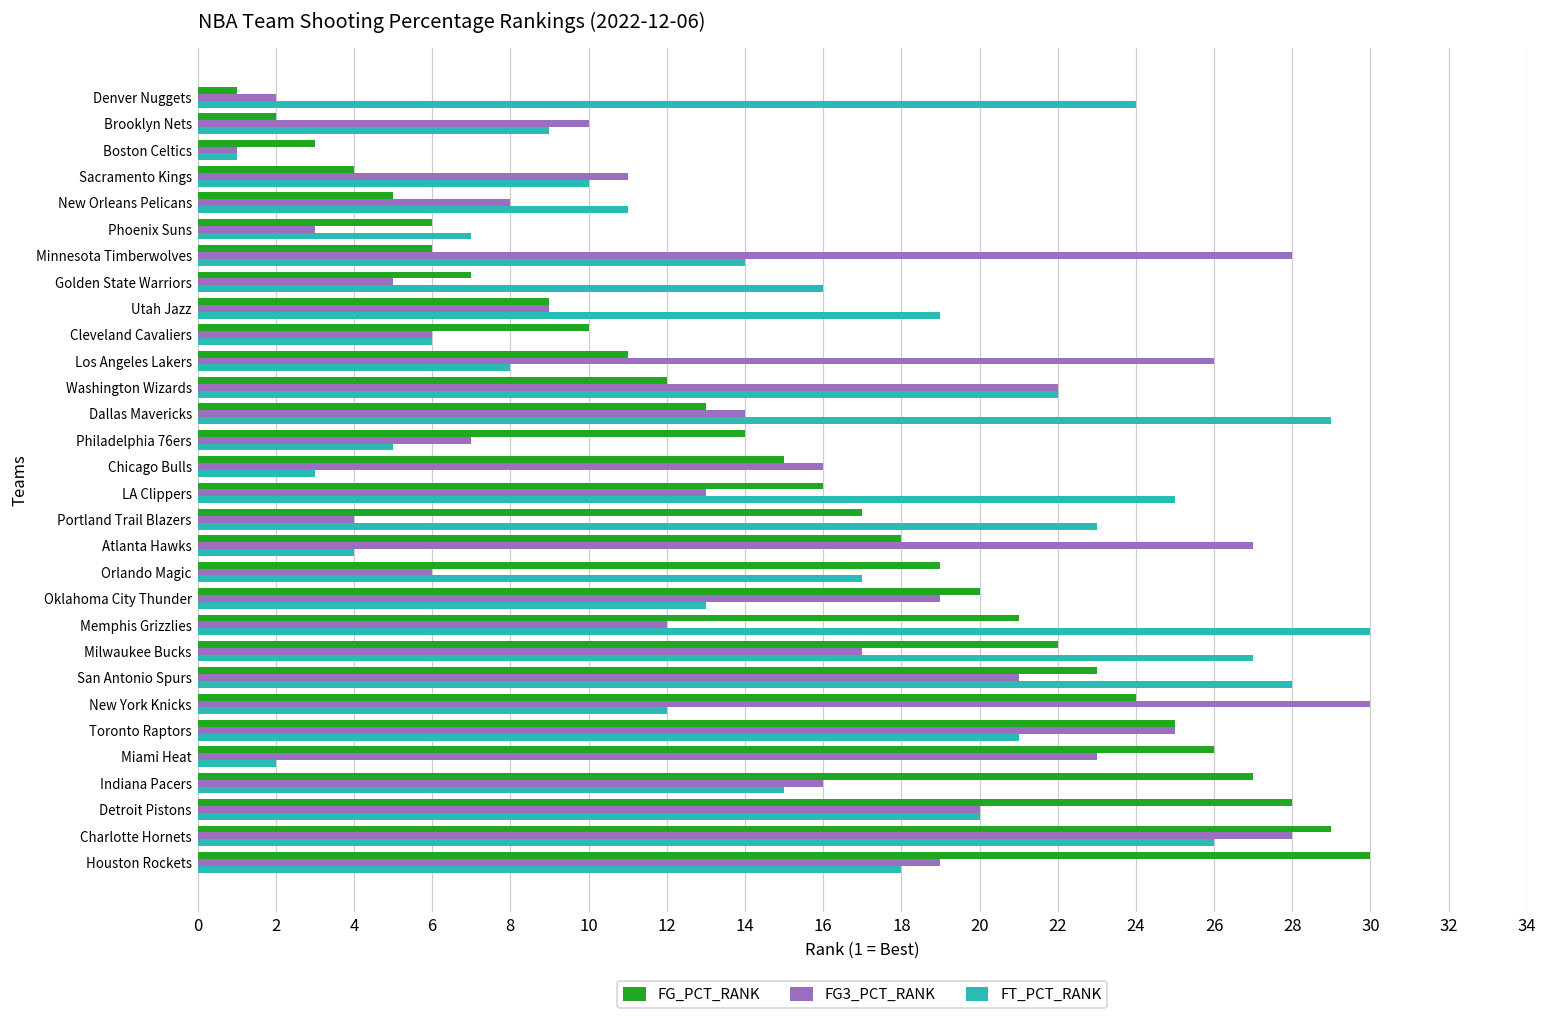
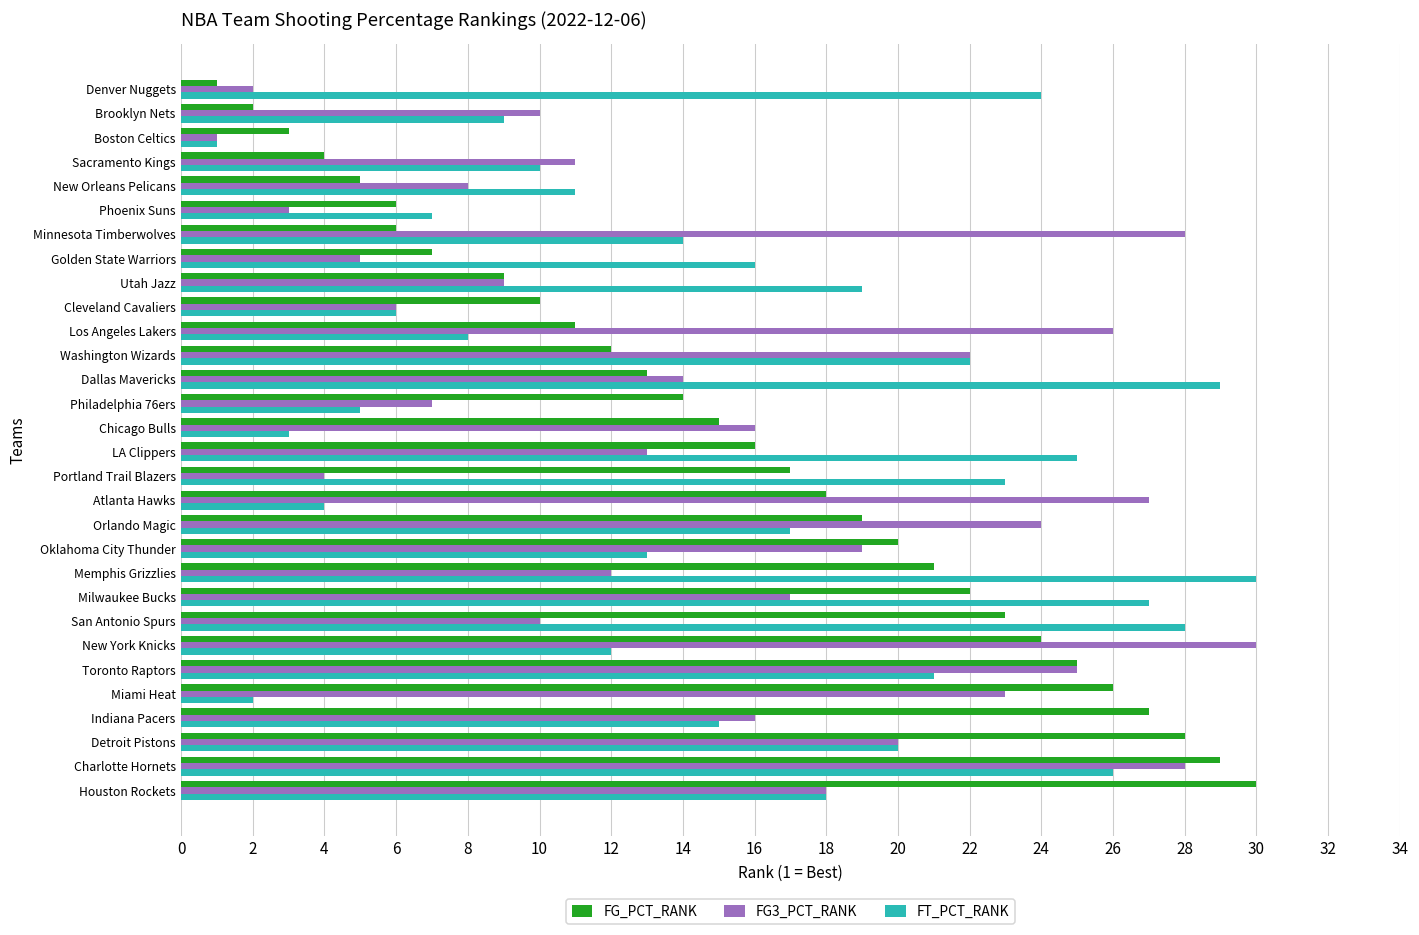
  {
    "FG_PCT_RANK": {
      "Denver Nuggets": 1,
      "Brooklyn Nets": 2,
      "Boston Celtics": 3,
      "Sacramento Kings": 4,
      "New Orleans Pelicans": 5,
      "Phoenix Suns": 6,
      "Minnesota Timberwolves": 6,
      "Golden State Warriors": 7,
      "Utah Jazz": 9,
      "Cleveland Cavaliers": 10,
      "Los Angeles Lakers": 11,
      "Washington Wizards": 12,
      "Dallas Mavericks": 13,
      "Philadelphia 76ers": 14,
      "Chicago Bulls": 15,
      "LA Clippers": 16,
      "Portland Trail Blazers": 17,
      "Atlanta Hawks": 18,
      "Orlando Magic": 19,
      "Oklahoma City Thunder": 20,
      "Memphis Grizzlies": 21,
      "Milwaukee Bucks": 22,
      "San Antonio Spurs": 23,
      "New York Knicks": 24,
      "Toronto Raptors": 25,
      "Miami Heat": 26,
      "Indiana Pacers": 27,
      "Detroit Pistons": 28,
      "Charlotte Hornets": 29,
      "Houston Rockets": 30
    },
    "FG3_PCT_RANK": {
      "Denver Nuggets": 2,
      "Brooklyn Nets": 10,
      "Boston Celtics": 1,
      "Sacramento Kings": 11,
      "New Orleans Pelicans": 8,
      "Phoenix Suns": 3,
      "Minnesota Timberwolves": 28,
      "Golden State Warriors": 5,
      "Utah Jazz": 9,
      "Cleveland Cavaliers": 6,
      "Los Angeles Lakers": 26,
      "Washington Wizards": 22,
      "Dallas Mavericks": 14,
      "Philadelphia 76ers": 7,
      "Chicago Bulls": 16,
      "LA Clippers": 13,
      "Portland Trail Blazers": 4,
      "Atlanta Hawks": 27,
-     "Orlando Magic": 6,
+     "Orlando Magic": 24,
      "Oklahoma City Thunder": 19,
      "Memphis Grizzlies": 12,
      "Milwaukee Bucks": 17,
-     "San Antonio Spurs": 21,
+     "San Antonio Spurs": 10,
      "New York Knicks": 30,
      "Toronto Raptors": 25,
      "Miami Heat": 23,
      "Indiana Pacers": 16,
      "Detroit Pistons": 20,
      "Charlotte Hornets": 28,
-     "Houston Rockets": 19
+     "Houston Rockets": 18
    },
    "FT_PCT_RANK": {
      "Denver Nuggets": 24,
      "Brooklyn Nets": 9,
      "Boston Celtics": 1,
      "Sacramento Kings": 10,
      "New Orleans Pelicans": 11,
      "Phoenix Suns": 7,
      "Minnesota Timberwolves": 14,
      "Golden State Warriors": 16,
      "Utah Jazz": 19,
      "Cleveland Cavaliers": 6,
      "Los Angeles Lakers": 8,
      "Washington Wizards": 22,
      "Dallas Mavericks": 29,
      "Philadelphia 76ers": 5,
      "Chicago Bulls": 3,
      "LA Clippers": 25,
      "Portland Trail Blazers": 23,
      "Atlanta Hawks": 4,
      "Orlando Magic": 17,
      "Oklahoma City Thunder": 13,
      "Memphis Grizzlies": 30,
      "Milwaukee Bucks": 27,
      "San Antonio Spurs": 28,
      "New York Knicks": 12,
      "Toronto Raptors": 21,
      "Miami Heat": 2,
      "Indiana Pacers": 15,
      "Detroit Pistons": 20,
      "Charlotte Hornets": 26,
      "Houston Rockets": 18
    }
  }
